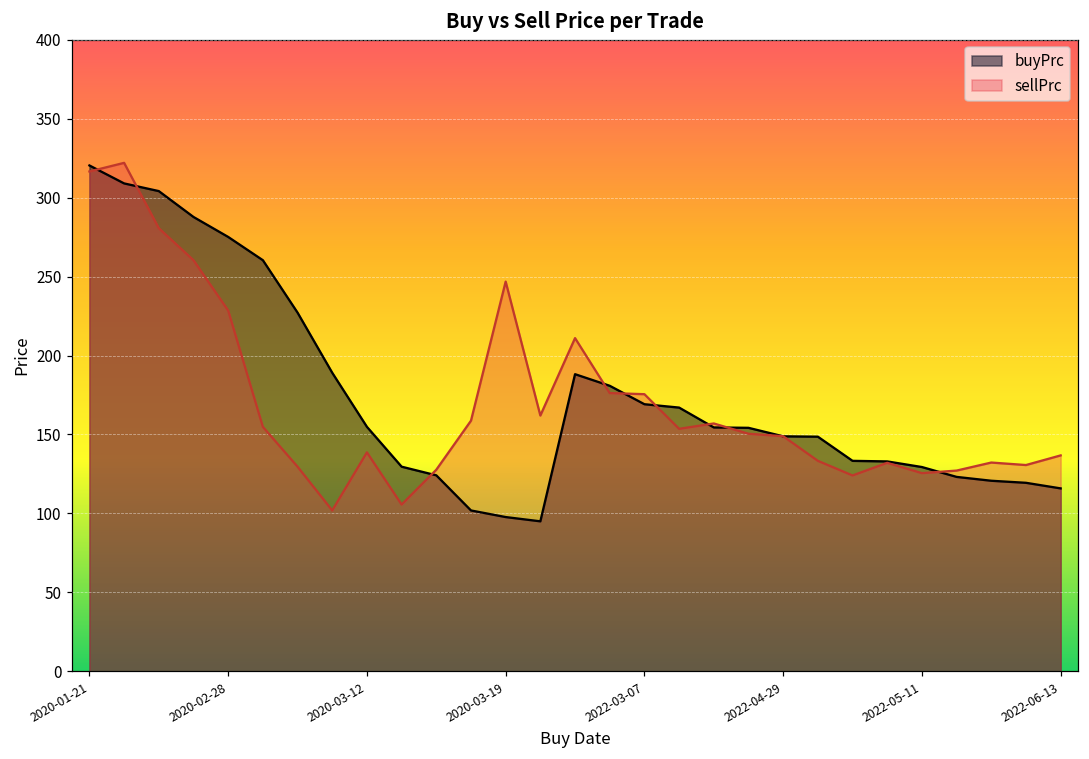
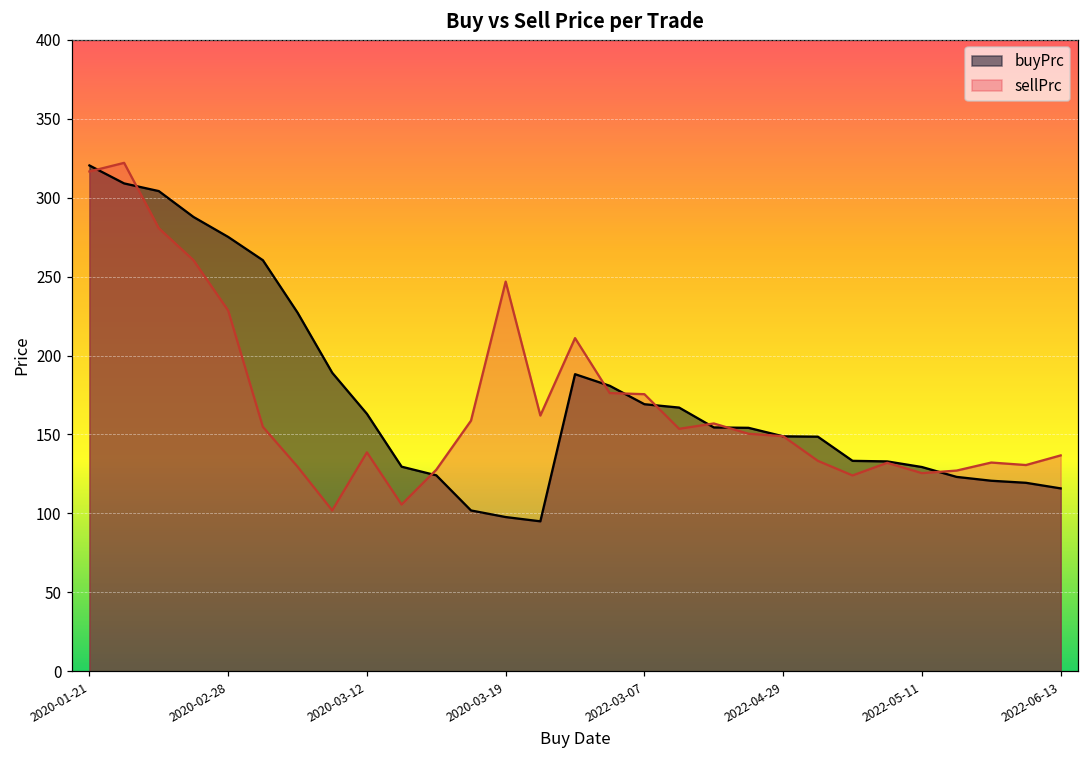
  {
    "buyPrc": {
      "2020-01-21": 320,
      "2020-02-28": 275,
-     "2020-03-12": 155,
+     "2020-03-12": 163,
      "2020-03-19": 98,
      "2022-03-07": 169,
      "2022-05-11": 129,
      "2022-06-13": 116
    },
    "sellPrc": {
      "2020-01-21": 317,
      "2020-02-28": 228,
      "2020-03-12": 139,
      "2020-03-19": 247,
      "2022-03-07": 176,
      "2022-05-11": 126,
      "2022-06-13": 137
    }
  }
